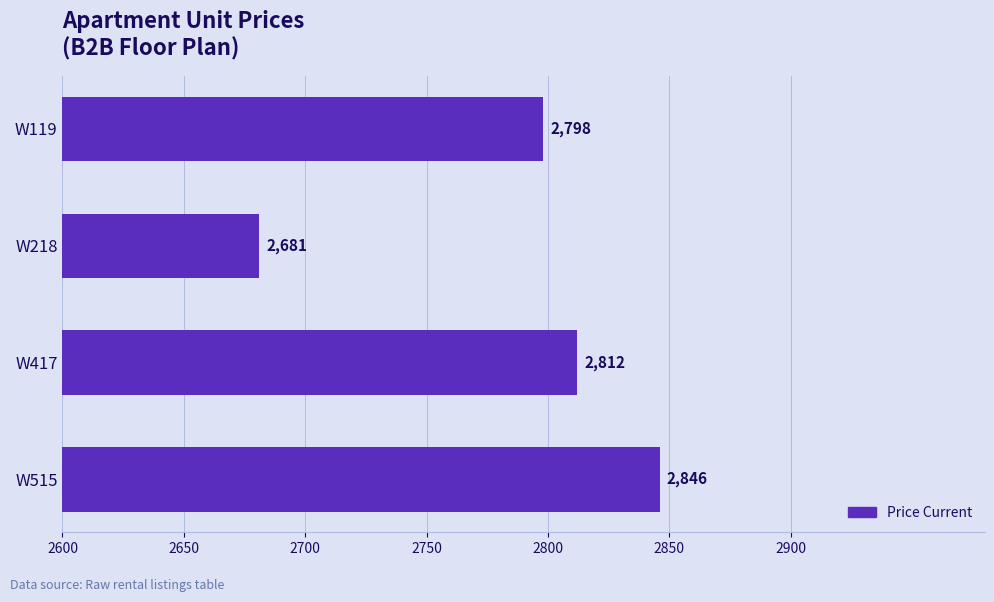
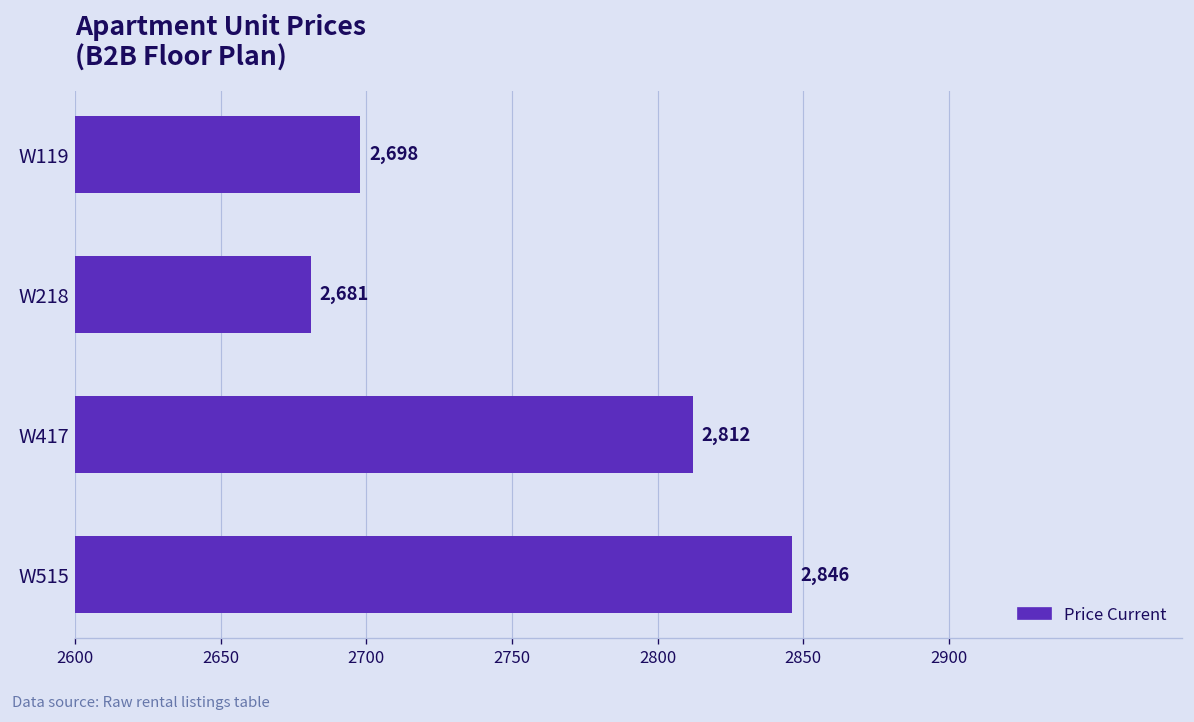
  {
-   "W119": "2,798",
+   "W119": "2,698",
    "W218": "2,681",
    "W417": "2,812",
    "W515": "2,846"
  }
